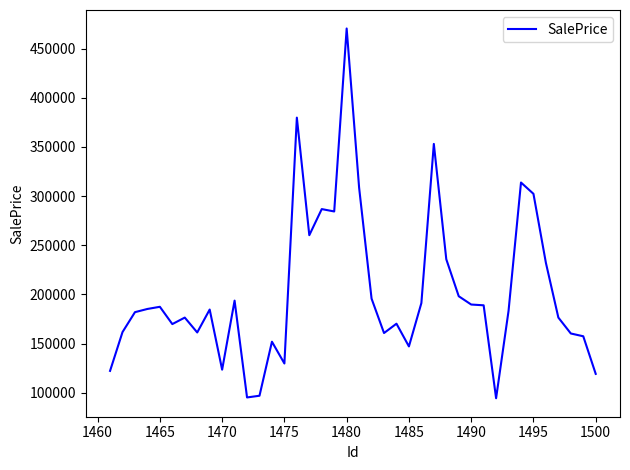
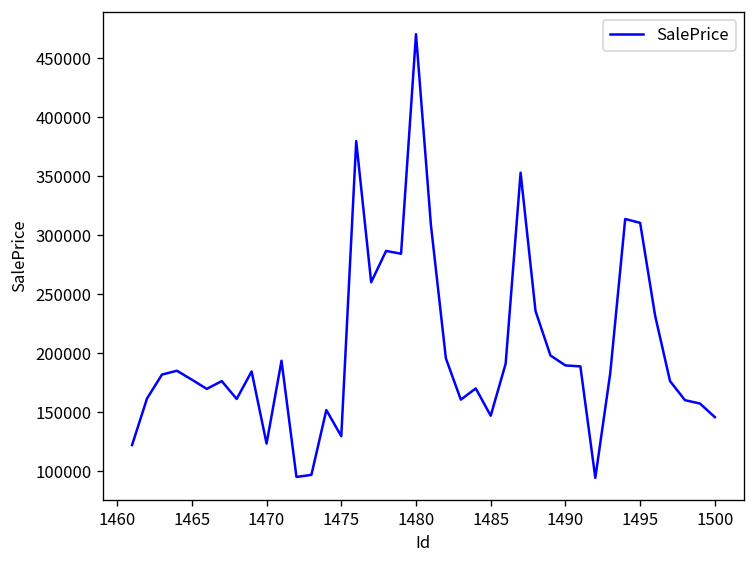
  {
-   "1465": 190000,
+   "1465": 180000,
    "1470": 120000,
    "1475": 130000,
    "1480": 470000,
    "1485": 150000,
    "1490": 190000,
-   "1495": 300000,
-   "1500": 120000
+   "1495": 310000,
+   "1500": 150000
  }
